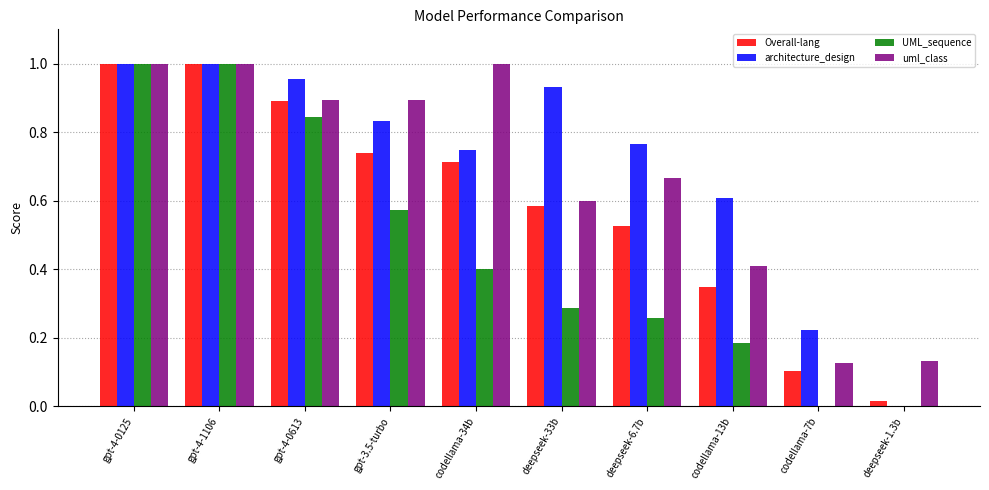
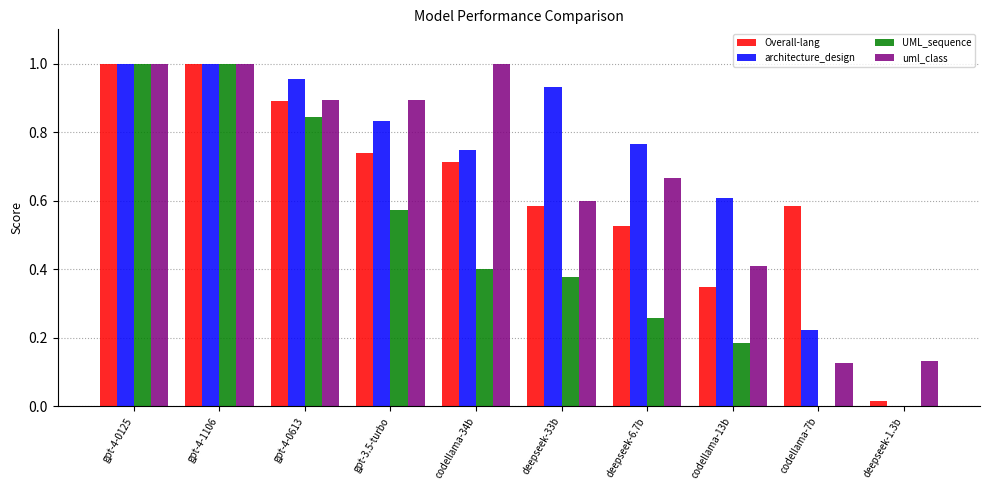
  {
    "Overall-lang": {
      "gpt-4-0125": 1.00,
      "gpt-4-1106": 1.00,
      "gpt-4-0613": 0.89,
      "gpt-3.5-turbo": 0.74,
      "codellama-34b": 0.71,
      "deepseek-33b": 0.58,
      "deepseek-6.7b": 0.53,
      "codellama-13b": 0.35,
-     "codellama-7b": 0.10,
+     "codellama-7b": 0.58,
      "deepseek-1.3b": 0.02
    },
    "architecture_design": {
      "gpt-4-0125": 1.00,
      "gpt-4-1106": 1.00,
      "gpt-4-0613": 0.96,
      "gpt-3.5-turbo": 0.83,
      "codellama-34b": 0.75,
      "deepseek-33b": 0.93,
      "deepseek-6.7b": 0.77,
      "codellama-13b": 0.61,
      "codellama-7b": 0.22,
      "deepseek-1.3b": 0.00
    },
    "UML_sequence": {
      "gpt-4-0125": 1.00,
      "gpt-4-1106": 1.00,
      "gpt-4-0613": 0.84,
      "gpt-3.5-turbo": 0.57,
      "codellama-34b": 0.40,
-     "deepseek-33b": 0.29,
+     "deepseek-33b": 0.38,
      "deepseek-6.7b": 0.26,
      "codellama-13b": 0.18,
      "codellama-7b": 0.00,
      "deepseek-1.3b": 0.00
    },
    "uml_class": {
      "gpt-4-0125": 1.00,
      "gpt-4-1106": 1.00,
      "gpt-4-0613": 0.89,
      "gpt-3.5-turbo": 0.89,
      "codellama-34b": 1.00,
      "deepseek-33b": 0.60,
      "deepseek-6.7b": 0.67,
      "codellama-13b": 0.41,
      "codellama-7b": 0.13,
      "deepseek-1.3b": 0.13
    }
  }
